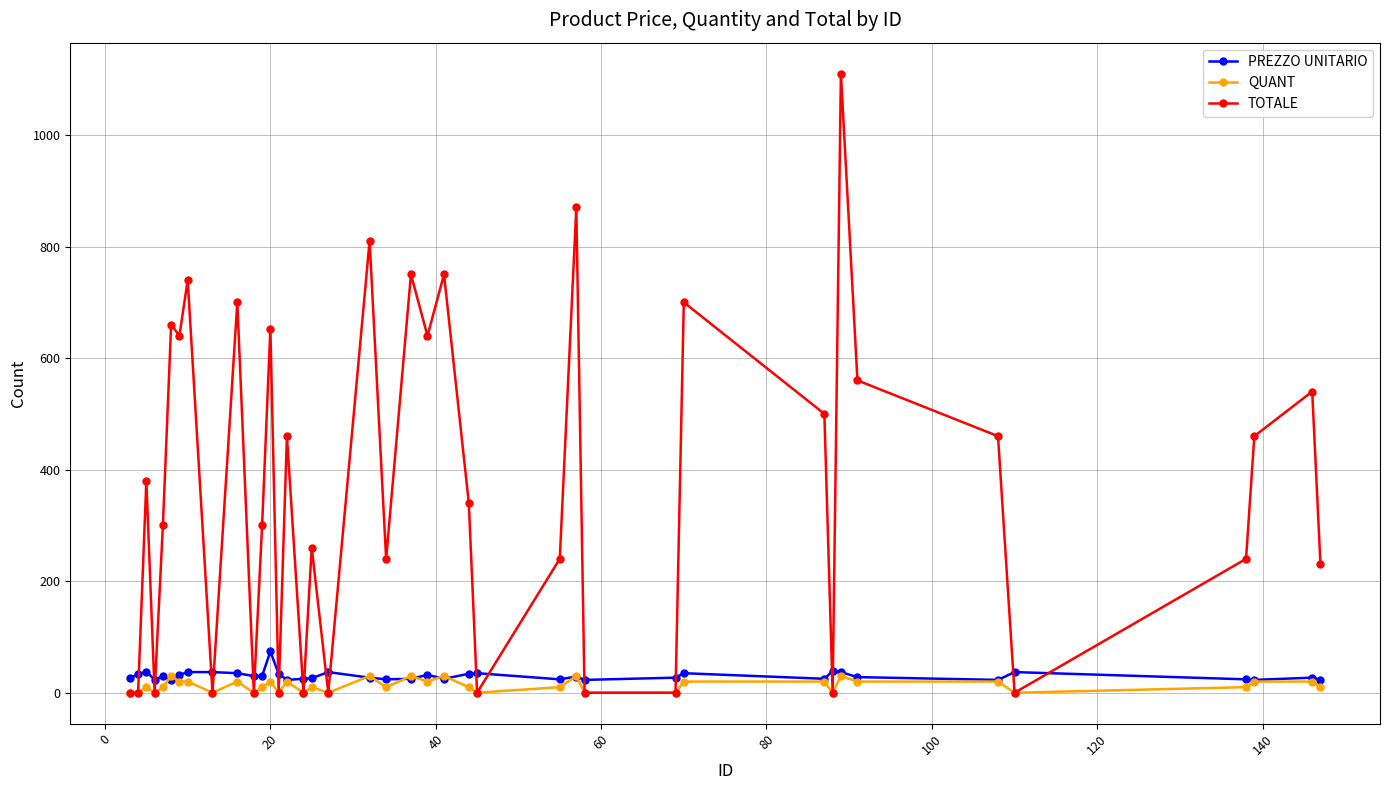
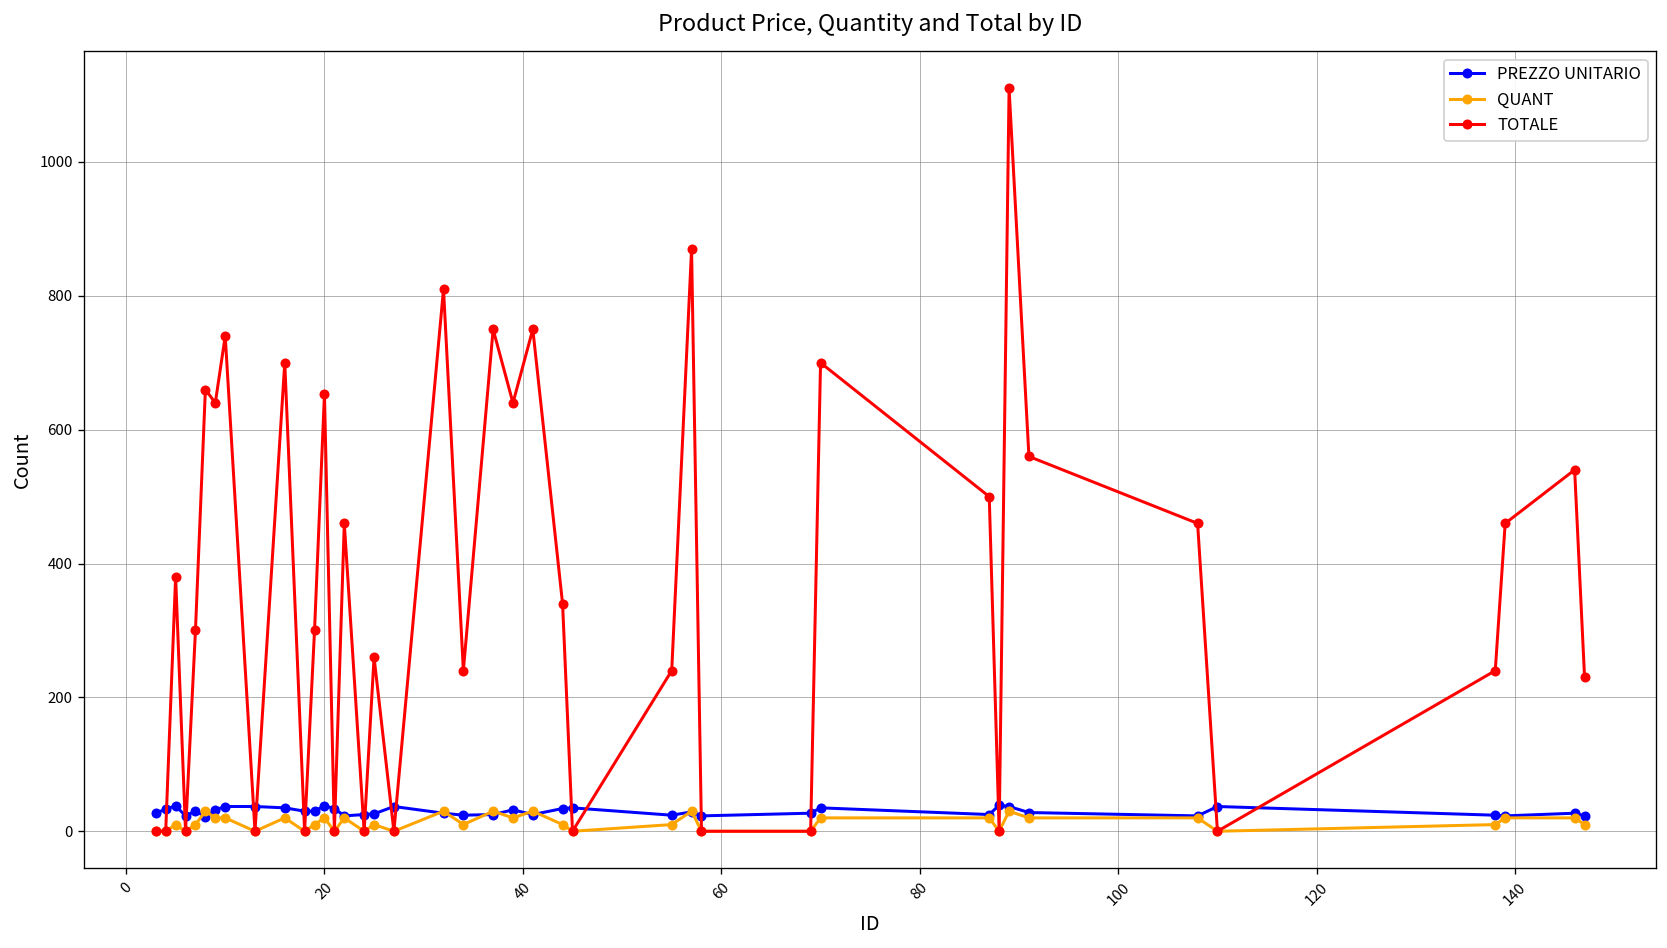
  {
    "PREZZO UNITARIO": {
-     "20": 70
+     "20": 40
    },
    "QUANT": {
      "20": 20
    },
    "TOTALE": {
      "20": 650
    }
  }
